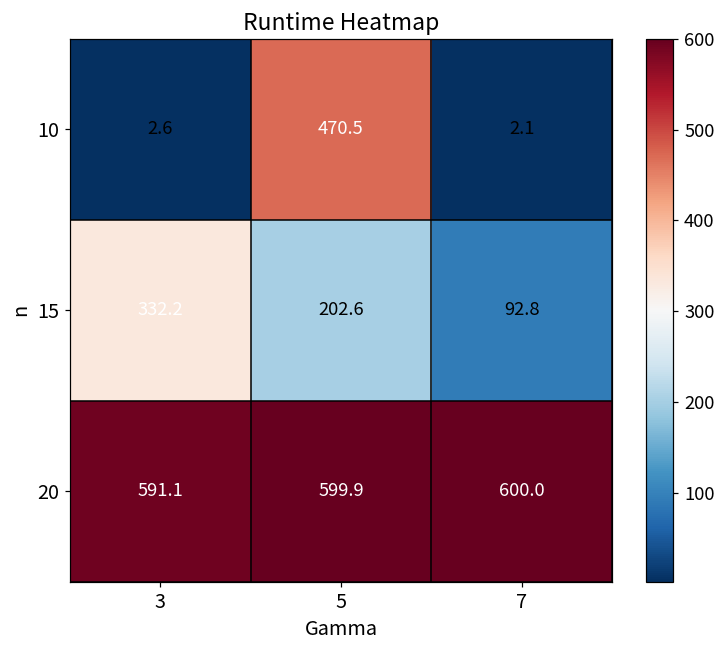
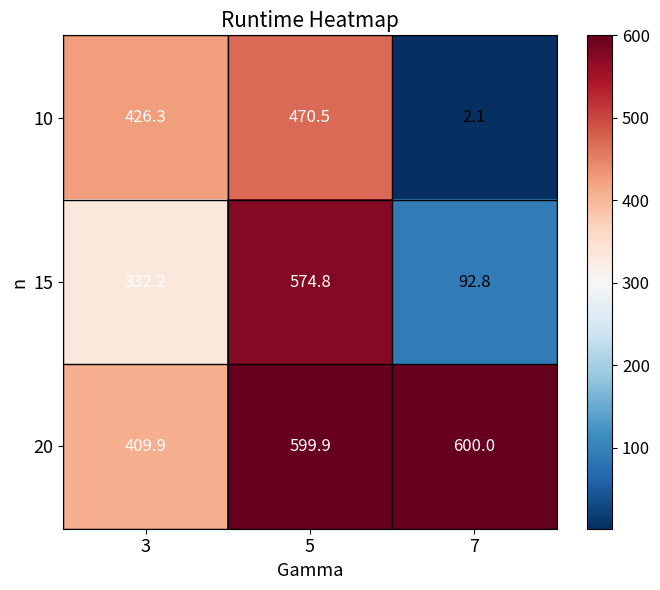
  {
    "10": {
-     "3": 2.6,
+     "3": 426.3,
      "5": 470.5,
      "7": 2.1
    },
    "15": {
-     "5": 202.6,
+     "5": 574.8,
      "7": 92.8
    },
    "20": {
-     "3": 591.1,
+     "3": 409.9,
      "5": 599.9,
      "7": 600.0
    }
  }
